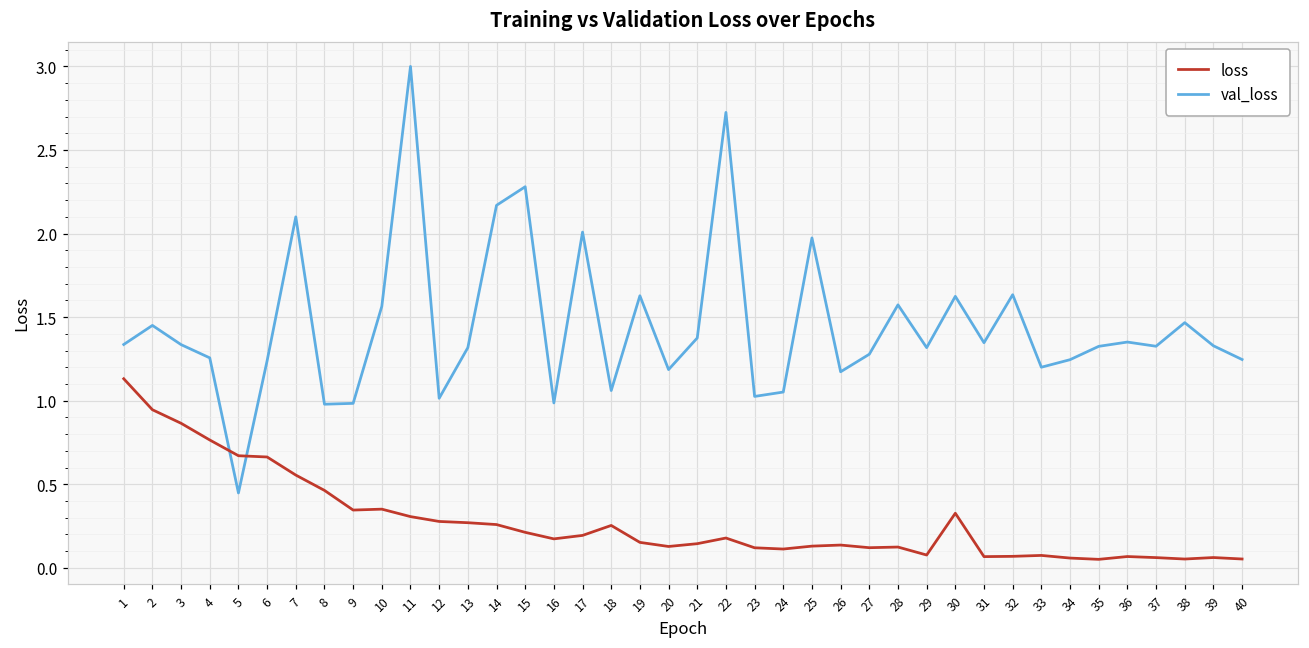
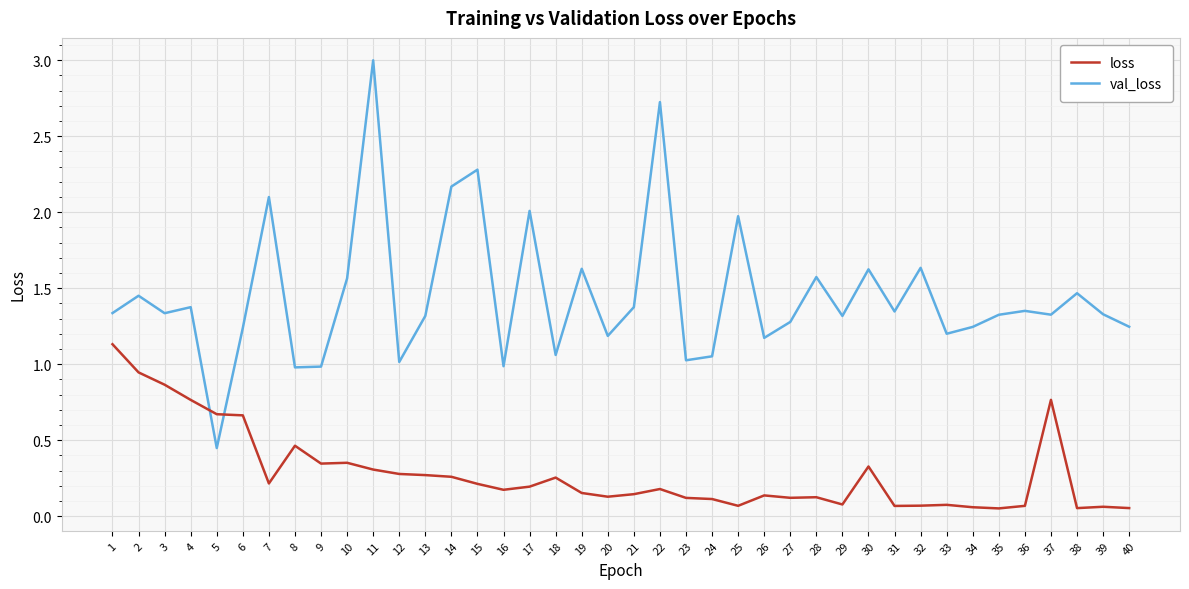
  {
    "loss": {
      "1": 1.13,
      "2": 0.95,
      "3": 0.86,
      "4": 0.76,
      "5": 0.67,
      "6": 0.66,
-     "7": 0.55,
+     "7": 0.21,
      "8": 0.46,
      "9": 0.35,
      "10": 0.35,
      "11": 0.31,
      "12": 0.28,
      "13": 0.27,
      "14": 0.26,
      "15": 0.21,
      "16": 0.17,
      "17": 0.19,
      "18": 0.25,
      "19": 0.15,
      "20": 0.13,
      "21": 0.14,
      "22": 0.18,
      "23": 0.12,
      "24": 0.11,
-     "25": 0.13,
+     "25": 0.07,
      "26": 0.14,
      "27": 0.12,
      "28": 0.12,
      "29": 0.08,
      "30": 0.33,
      "31": 0.07,
      "32": 0.07,
      "33": 0.07,
      "34": 0.06,
      "35": 0.05,
      "36": 0.07,
-     "37": 0.06,
+     "37": 0.77,
      "38": 0.05,
      "39": 0.06,
      "40": 0.05
    },
    "val_loss": {
      "1": 1.34,
      "2": 1.45,
      "3": 1.34,
-     "4": 1.26,
+     "4": 1.38,
      "5": 0.45,
      "6": 1.24,
      "7": 2.10,
      "8": 0.98,
      "9": 0.98,
      "10": 1.56,
      "11": 3.00,
      "12": 1.01,
      "13": 1.32,
      "14": 2.17,
      "15": 2.28,
      "16": 0.99,
      "17": 2.01,
      "18": 1.06,
      "19": 1.63,
      "20": 1.19,
      "21": 1.38,
      "22": 2.72,
      "23": 1.03,
      "24": 1.05,
      "25": 1.97,
      "26": 1.17,
      "27": 1.28,
      "28": 1.57,
      "29": 1.32,
      "30": 1.62,
      "31": 1.35,
      "32": 1.63,
      "33": 1.20,
      "34": 1.25,
      "35": 1.32,
      "36": 1.35,
      "37": 1.33,
      "38": 1.47,
      "39": 1.33,
      "40": 1.25
    }
  }
